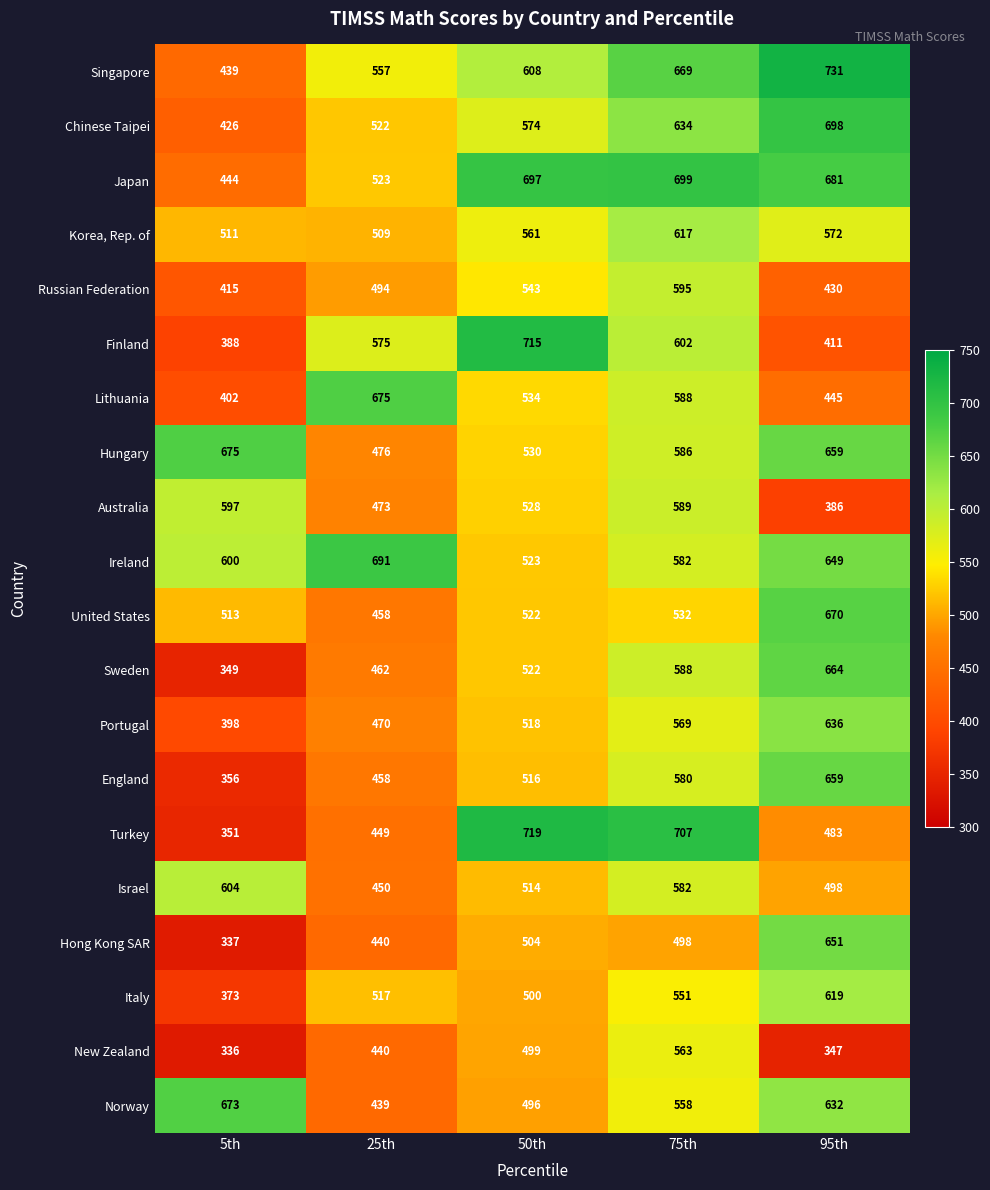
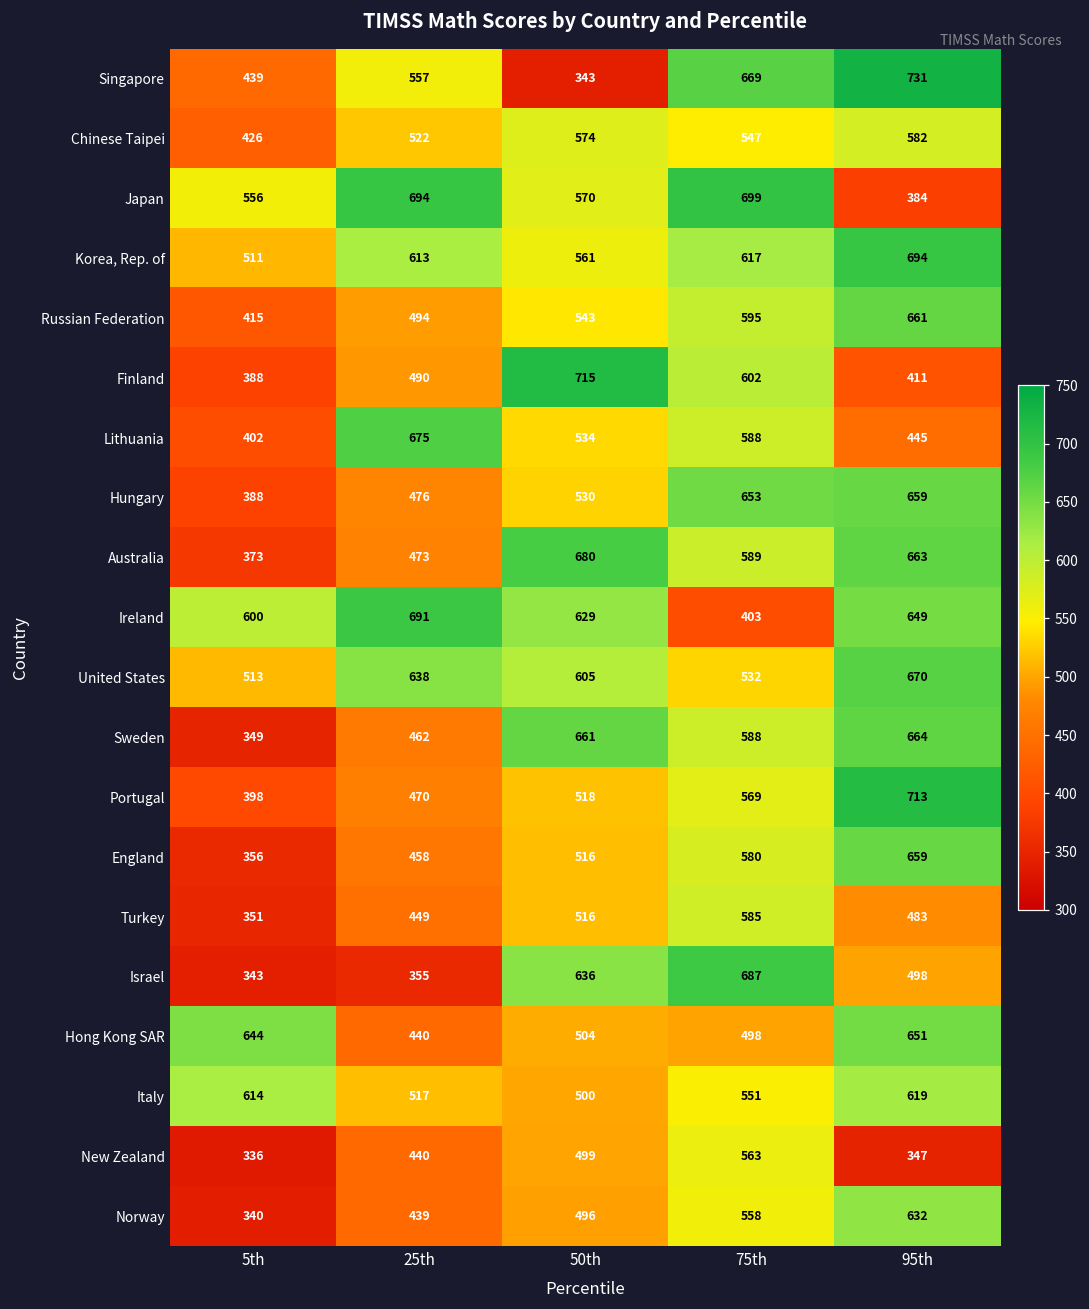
  {
    "Singapore": {
      "5th": 439,
      "25th": 557,
-     "50th": 608,
+     "50th": 343,
      "75th": 669,
      "95th": 731
    },
    "Chinese Taipei": {
      "5th": 426,
      "25th": 522,
      "50th": 574,
-     "75th": 634,
-     "95th": 698
+     "75th": 547,
+     "95th": 582
    },
    "Japan": {
-     "5th": 444,
-     "25th": 523,
-     "50th": 697,
+     "5th": 556,
+     "25th": 694,
+     "50th": 570,
      "75th": 699,
-     "95th": 681
+     "95th": 384
    },
    "Korea, Rep. of": {
      "5th": 511,
-     "25th": 509,
+     "25th": 613,
      "50th": 561,
      "75th": 617,
-     "95th": 572
+     "95th": 694
    },
    "Russian Federation": {
      "5th": 415,
      "25th": 494,
      "50th": 543,
      "75th": 595,
-     "95th": 430
+     "95th": 661
    },
    "Finland": {
      "5th": 388,
-     "25th": 575,
+     "25th": 490,
      "50th": 715,
      "75th": 602,
      "95th": 411
    },
    "Lithuania": {
      "5th": 402,
      "25th": 675,
      "50th": 534,
      "75th": 588,
      "95th": 445
    },
    "Hungary": {
-     "5th": 675,
+     "5th": 388,
      "25th": 476,
      "50th": 530,
-     "75th": 586,
+     "75th": 653,
      "95th": 659
    },
    "Australia": {
-     "5th": 597,
+     "5th": 373,
      "25th": 473,
-     "50th": 528,
+     "50th": 680,
      "75th": 589,
-     "95th": 386
+     "95th": 663
    },
    "Ireland": {
      "5th": 600,
      "25th": 691,
-     "50th": 523,
-     "75th": 582,
+     "50th": 629,
+     "75th": 403,
      "95th": 649
    },
    "United States": {
      "5th": 513,
-     "25th": 458,
-     "50th": 522,
+     "25th": 638,
+     "50th": 605,
      "75th": 532,
      "95th": 670
    },
    "Sweden": {
      "5th": 349,
      "25th": 462,
-     "50th": 522,
+     "50th": 661,
      "75th": 588,
      "95th": 664
    },
    "Portugal": {
      "5th": 398,
      "25th": 470,
      "50th": 518,
      "75th": 569,
-     "95th": 636
+     "95th": 713
    },
    "England": {
      "5th": 356,
      "25th": 458,
      "50th": 516,
      "75th": 580,
      "95th": 659
    },
    "Turkey": {
      "5th": 351,
      "25th": 449,
-     "50th": 719,
-     "75th": 707,
+     "50th": 516,
+     "75th": 585,
      "95th": 483
    },
    "Israel": {
-     "5th": 604,
-     "25th": 450,
-     "50th": 514,
-     "75th": 582,
+     "5th": 343,
+     "25th": 355,
+     "50th": 636,
+     "75th": 687,
      "95th": 498
    },
    "Hong Kong SAR": {
-     "5th": 337,
+     "5th": 644,
      "25th": 440,
      "50th": 504,
      "75th": 498,
      "95th": 651
    },
    "Italy": {
-     "5th": 373,
+     "5th": 614,
      "25th": 517,
      "50th": 500,
      "75th": 551,
      "95th": 619
    },
    "New Zealand": {
      "5th": 336,
      "25th": 440,
      "50th": 499,
      "75th": 563,
      "95th": 347
    },
    "Norway": {
-     "5th": 673,
+     "5th": 340,
      "25th": 439,
      "50th": 496,
      "75th": 558,
      "95th": 632
    }
  }
